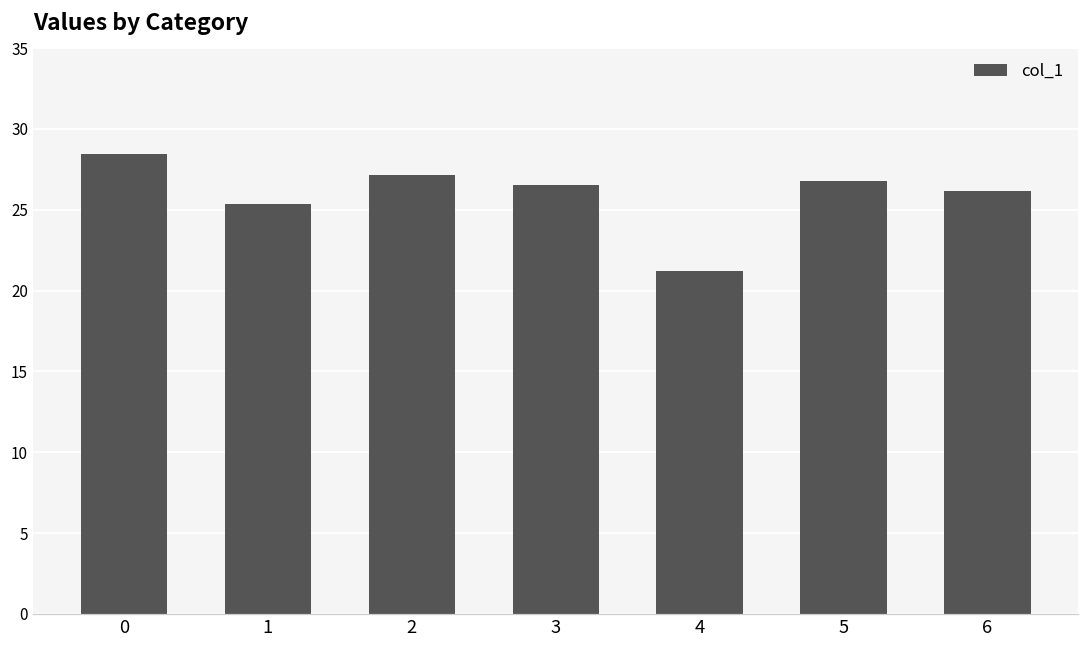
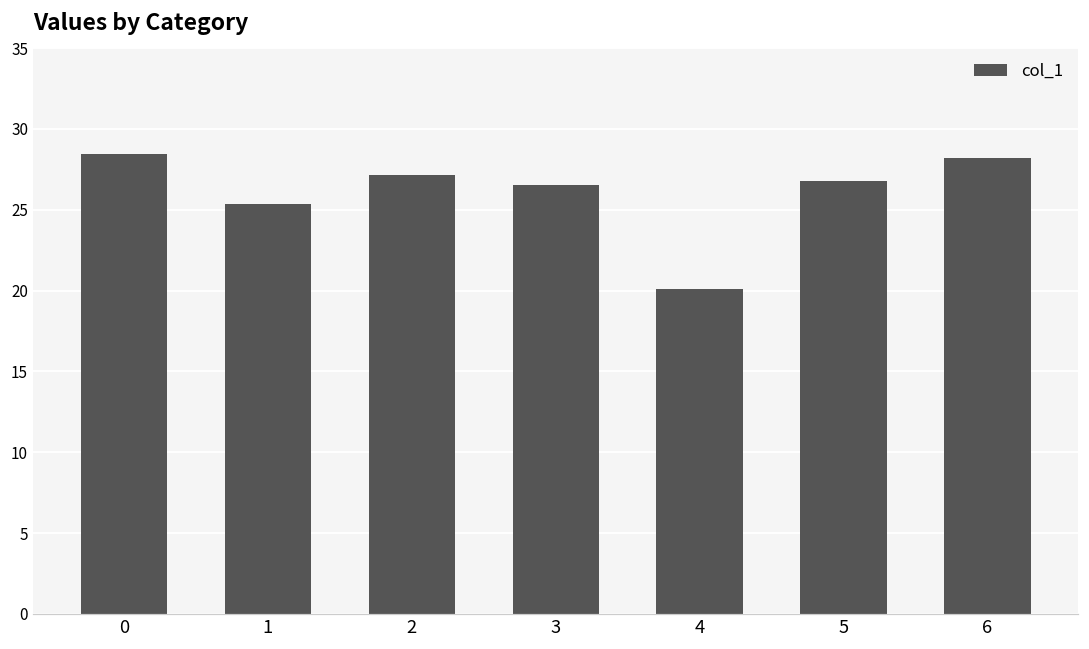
  {
    "0": 28.4,
    "1": 25.4,
    "2": 27.2,
    "3": 26.5,
-   "4": 21.2,
+   "4": 20.1,
    "5": 26.8,
-   "6": 26.2
+   "6": 28.2
  }
